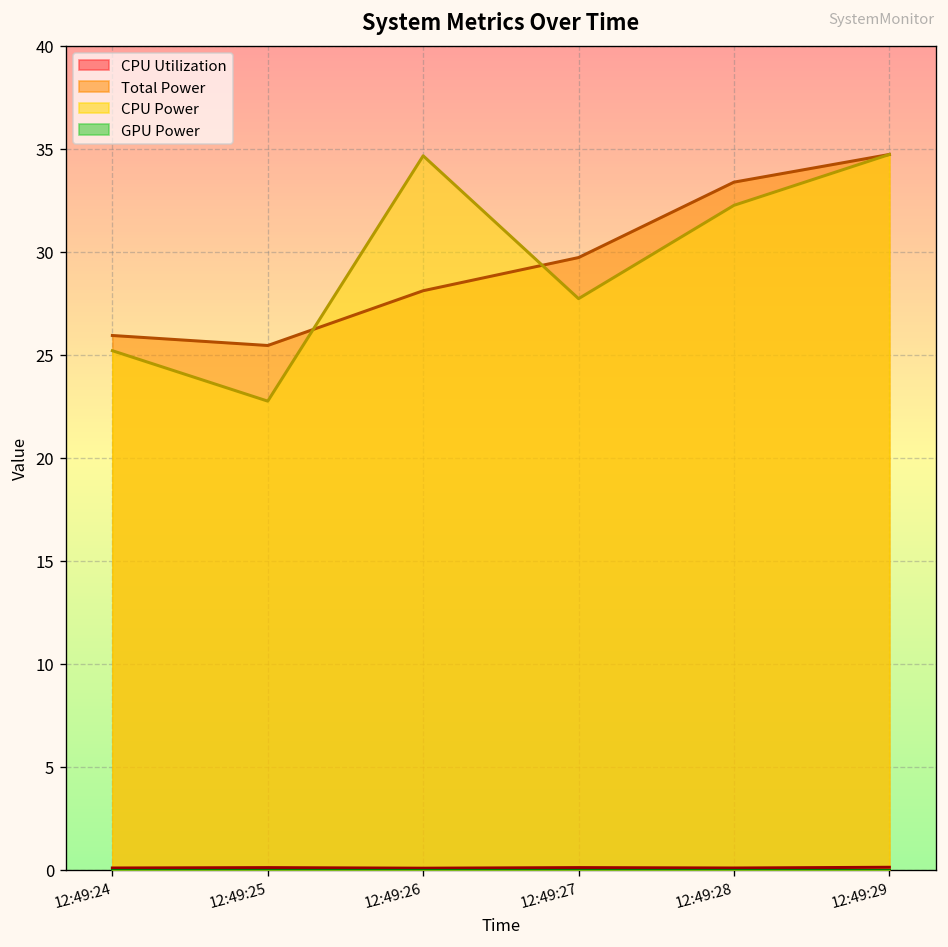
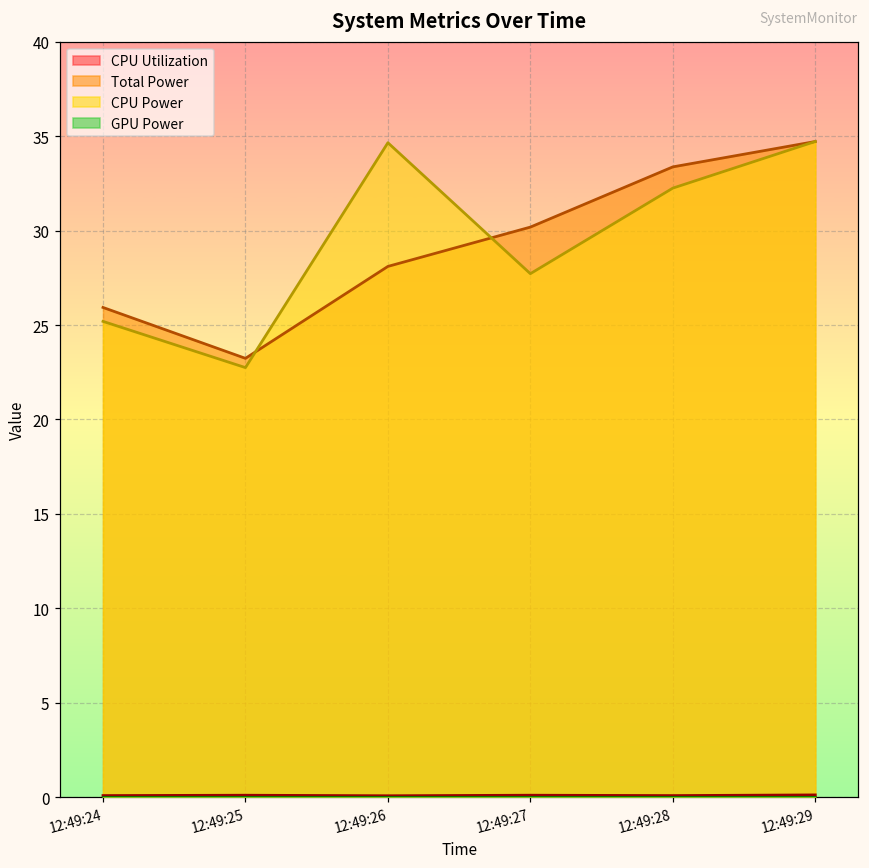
  {
    "Total Power": {
      "12:49:24": 25.9,
-     "12:49:25": 25.4,
+     "12:49:25": 23.2,
      "12:49:26": 28.1,
-     "12:49:27": 29.7,
+     "12:49:27": 30.2,
      "12:49:28": 33.4
    },
    "CPU Power": {
      "12:49:24": 25.2,
      "12:49:25": 22.7,
      "12:49:26": 34.7,
      "12:49:27": 27.7,
      "12:49:28": 32.2
    }
  }
